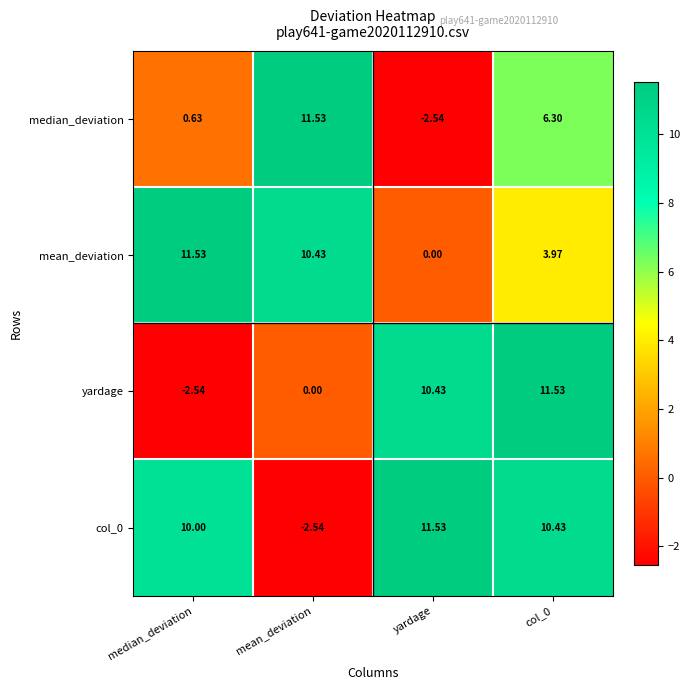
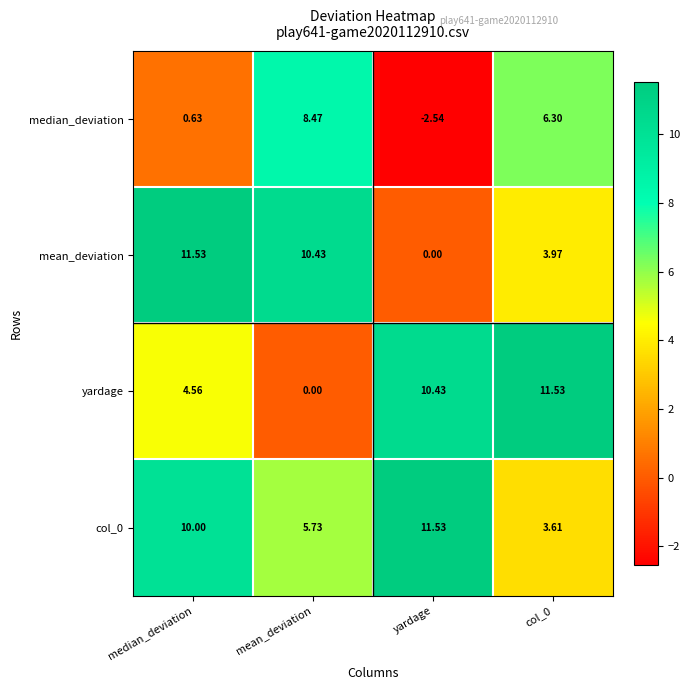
  {
    "median_deviation": {
      "median_deviation": 0.63,
-     "mean_deviation": 11.53,
+     "mean_deviation": 8.47,
      "yardage": -2.54,
      "col_0": 6.30
    },
    "mean_deviation": {
      "median_deviation": 11.53,
      "mean_deviation": 10.43,
      "yardage": 0.00,
      "col_0": 3.97
    },
    "yardage": {
-     "median_deviation": -2.54,
+     "median_deviation": 4.56,
      "mean_deviation": 0.00,
      "yardage": 10.43,
      "col_0": 11.53
    },
    "col_0": {
      "median_deviation": 10.00,
-     "mean_deviation": -2.54,
+     "mean_deviation": 5.73,
      "yardage": 11.53,
-     "col_0": 10.43
+     "col_0": 3.61
    }
  }
